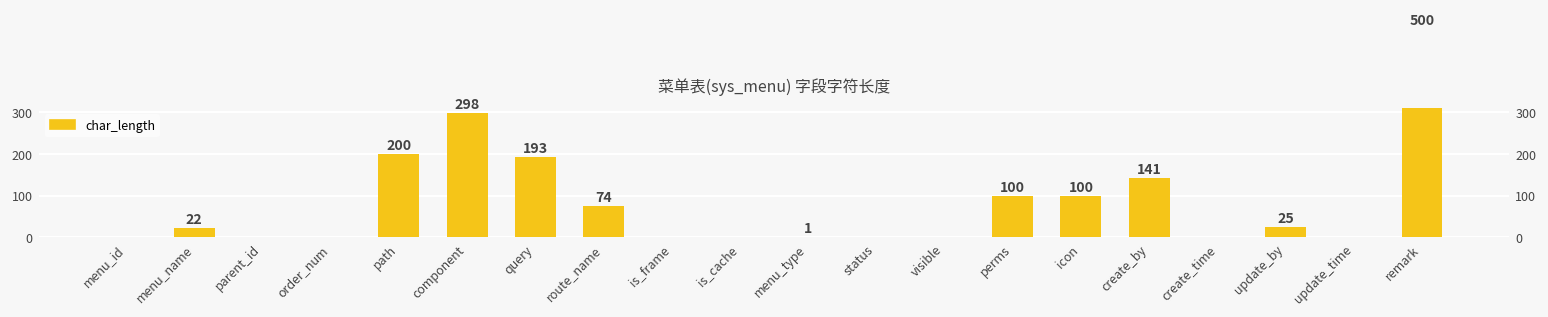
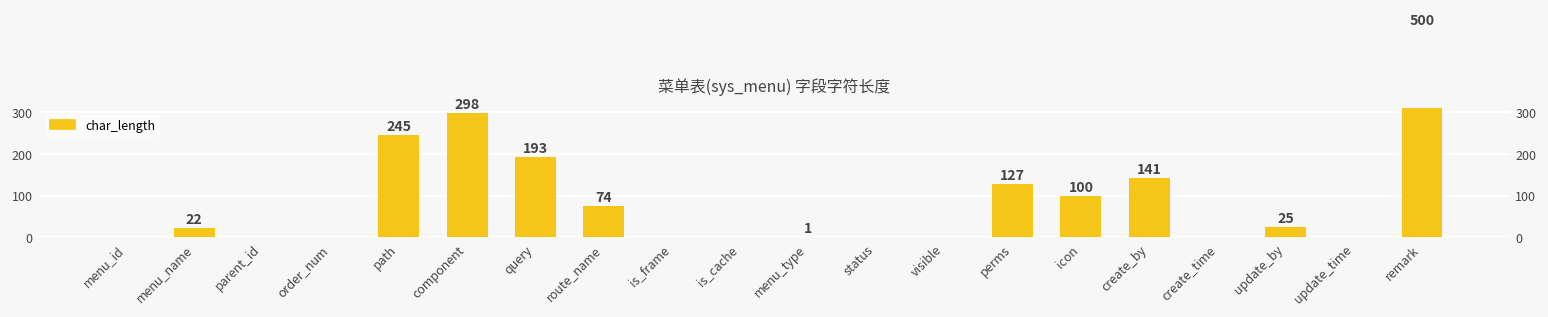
  {
    "menu_name": 22,
-   "path": 200,
+   "path": 245,
    "component": 298,
    "query": 193,
    "route_name": 74,
    "menu_type": 1,
-   "perms": 100,
+   "perms": 127,
    "icon": 100,
    "create_by": 141,
    "update_by": 25
  }
